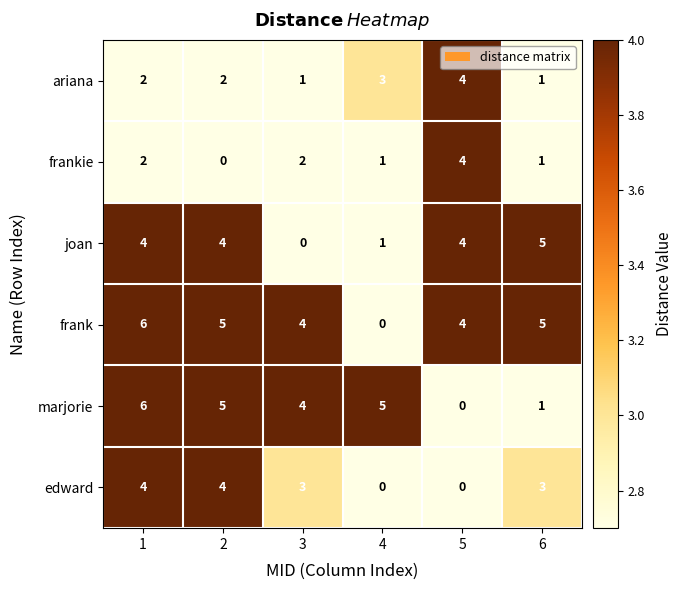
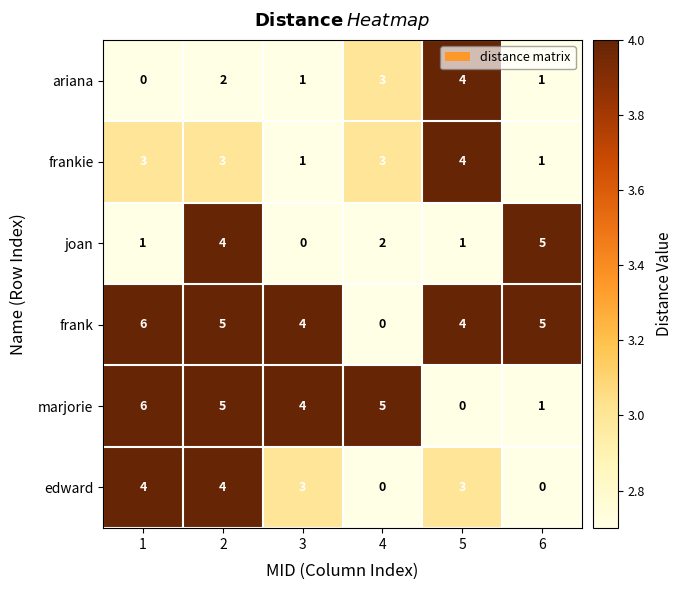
  {
    "ariana": {
-     "1": 2,
+     "1": 0,
      "2": 2,
      "3": 1,
      "4": 3,
      "5": 4,
      "6": 1
    },
    "frankie": {
-     "1": 2,
-     "2": 0,
-     "3": 2,
-     "4": 1,
+     "1": 3,
+     "2": 3,
+     "3": 1,
+     "4": 3,
      "5": 4,
      "6": 1
    },
    "joan": {
-     "1": 4,
+     "1": 1,
      "2": 4,
      "3": 0,
-     "4": 1,
-     "5": 4,
+     "4": 2,
+     "5": 1,
      "6": 5
    },
    "frank": {
      "1": 6,
      "2": 5,
      "3": 4,
      "4": 0,
      "5": 4,
      "6": 5
    },
    "marjorie": {
      "1": 6,
      "2": 5,
      "3": 4,
      "4": 5,
      "5": 0,
      "6": 1
    },
    "edward": {
      "1": 4,
      "2": 4,
      "3": 3,
      "4": 0,
-     "5": 0,
-     "6": 3
+     "5": 3,
+     "6": 0
    }
  }
